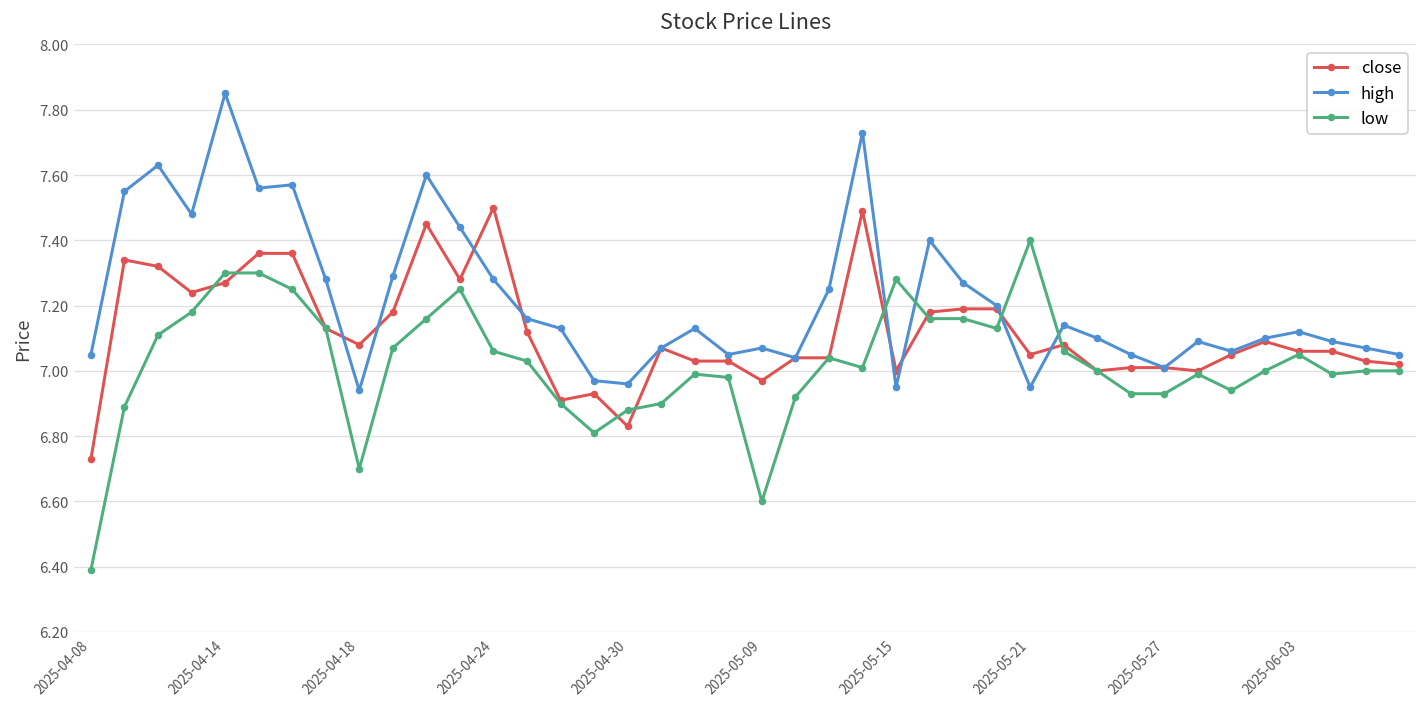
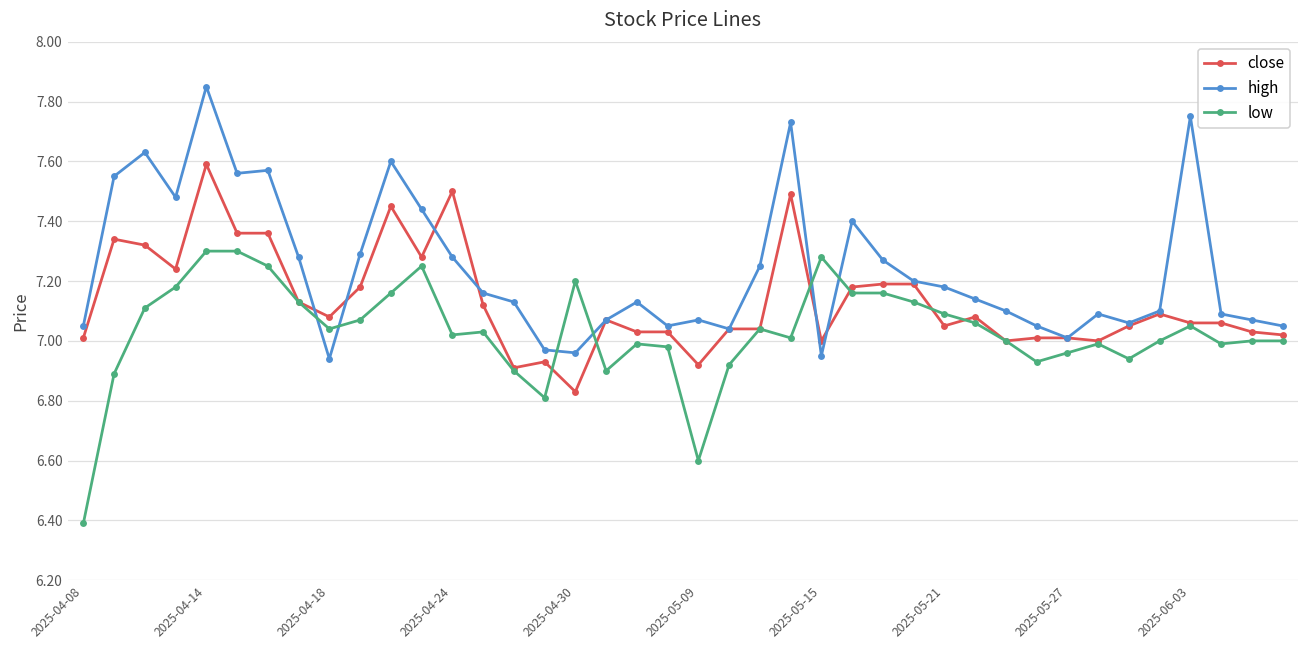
  {
    "close": {
-     "2025-04-08": 6.73,
-     "2025-04-14": 7.27,
+     "2025-04-08": 7.01,
+     "2025-04-14": 7.59,
      "2025-04-18": 7.08,
      "2025-04-24": 7.50,
      "2025-04-30": 6.83,
-     "2025-05-09": 6.97,
+     "2025-05-09": 6.92,
      "2025-05-15": 7.00,
      "2025-05-21": 7.05,
      "2025-06-03": 7.06
    },
    "high": {
      "2025-04-08": 7.05,
      "2025-04-14": 7.85,
      "2025-04-18": 6.94,
      "2025-04-24": 7.28,
      "2025-04-30": 6.96,
      "2025-05-09": 7.07,
      "2025-05-15": 6.95,
-     "2025-05-21": 6.95,
-     "2025-06-03": 7.12
+     "2025-05-21": 7.18,
+     "2025-06-03": 7.75
    },
    "low": {
      "2025-04-08": 6.39,
      "2025-04-14": 7.30,
-     "2025-04-18": 6.70,
-     "2025-04-24": 7.06,
-     "2025-04-30": 6.88,
+     "2025-04-18": 7.04,
+     "2025-04-24": 7.02,
+     "2025-04-30": 7.20,
      "2025-05-09": 6.60,
      "2025-05-15": 7.28,
-     "2025-05-21": 7.40,
-     "2025-05-27": 6.93,
+     "2025-05-21": 7.09,
+     "2025-05-27": 6.96,
      "2025-06-03": 7.05
    }
  }
